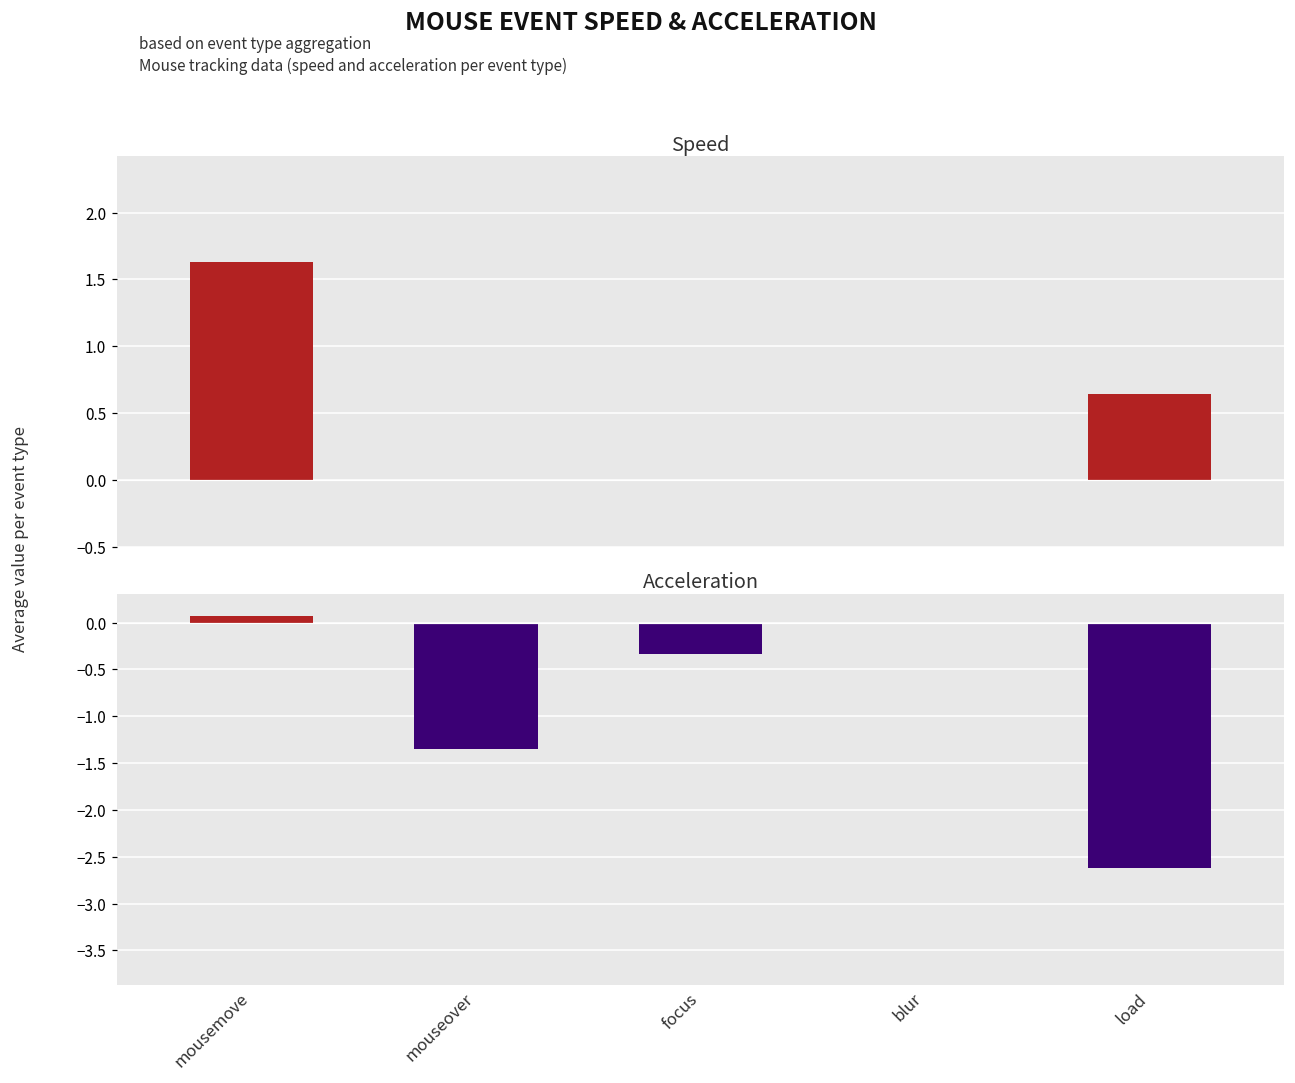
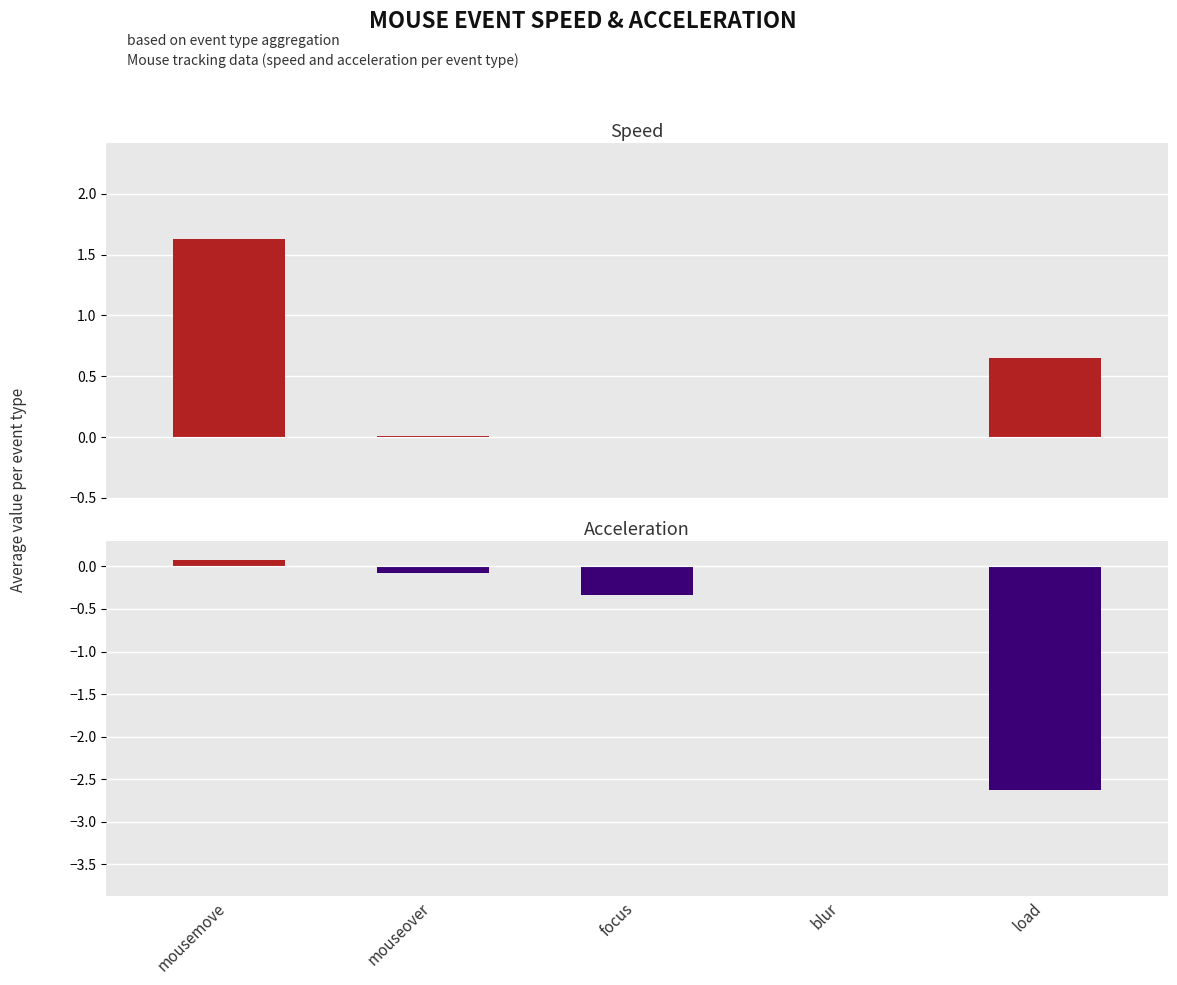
  {
    "Acceleration": {
      "mousemove": 0.1,
-     "mouseover": -1.4,
+     "mouseover": -0.1,
      "focus": -0.3,
      "blur": 0.0,
      "load": -2.6
    }
  }
